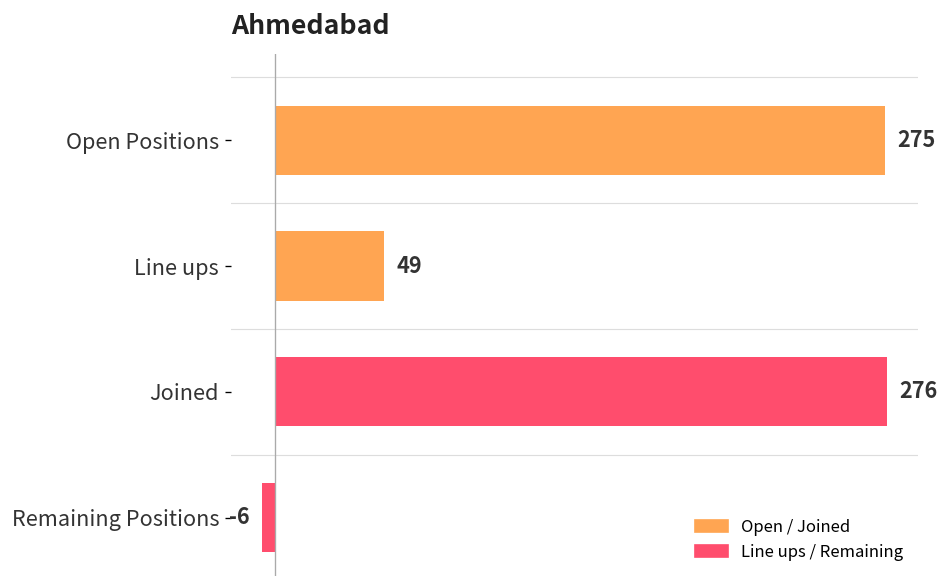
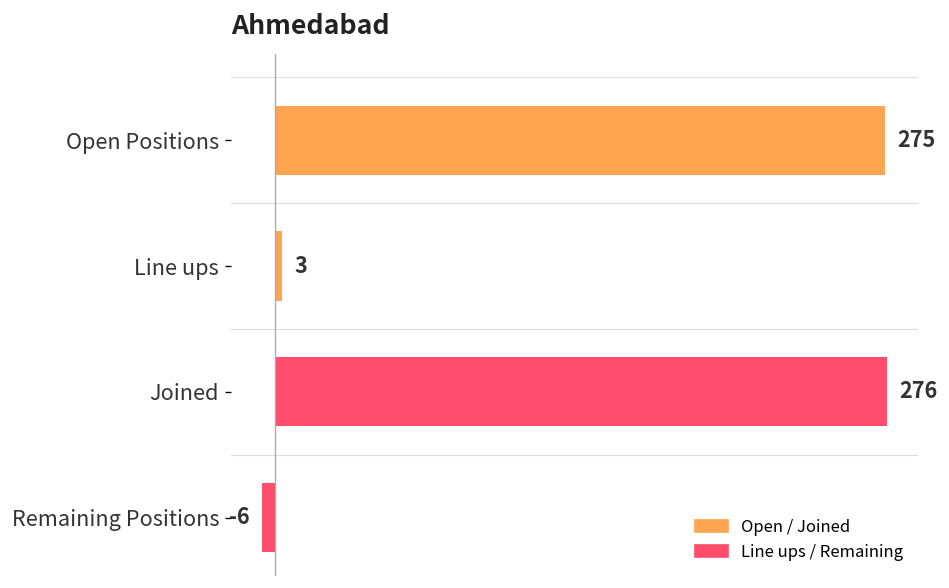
  {
    "Open Positions": 275,
-   "Line ups": 49,
+   "Line ups": 3,
    "Joined": 276,
    "Remaining Positions": -6
  }
